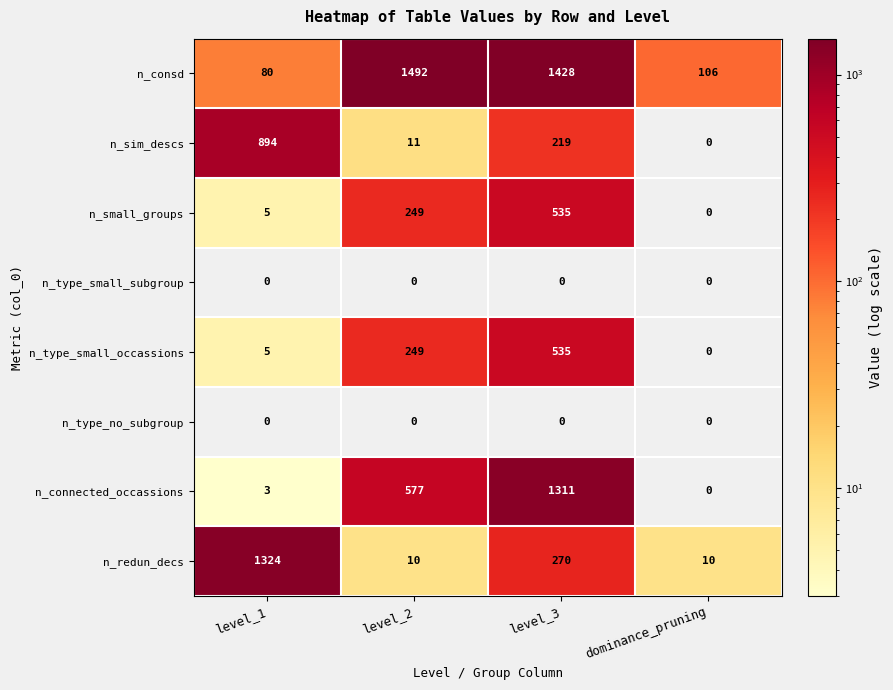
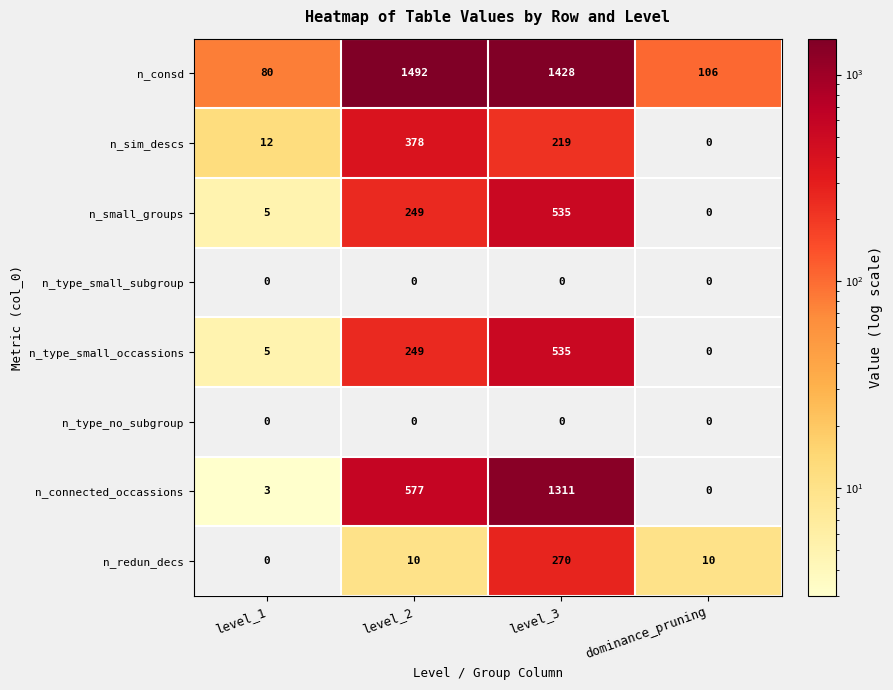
  {
    "n_consd": {
      "level_1": 80,
      "level_2": 1492,
      "level_3": 1428,
      "dominance_pruning": 106
    },
    "n_sim_descs": {
-     "level_1": 894,
-     "level_2": 11,
+     "level_1": 12,
+     "level_2": 378,
      "level_3": 219,
      "dominance_pruning": 0
    },
    "n_small_groups": {
      "level_1": 5,
      "level_2": 249,
      "level_3": 535,
      "dominance_pruning": 0
    },
    "n_type_small_subgroup": {
      "level_1": 0,
      "level_2": 0,
      "level_3": 0,
      "dominance_pruning": 0
    },
    "n_type_small_occassions": {
      "level_1": 5,
      "level_2": 249,
      "level_3": 535,
      "dominance_pruning": 0
    },
    "n_type_no_subgroup": {
      "level_1": 0,
      "level_2": 0,
      "level_3": 0,
      "dominance_pruning": 0
    },
    "n_connected_occassions": {
      "level_1": 3,
      "level_2": 577,
      "level_3": 1311,
      "dominance_pruning": 0
    },
    "n_redun_decs": {
-     "level_1": 1324,
+     "level_1": 0,
      "level_2": 10,
      "level_3": 270,
      "dominance_pruning": 10
    }
  }
